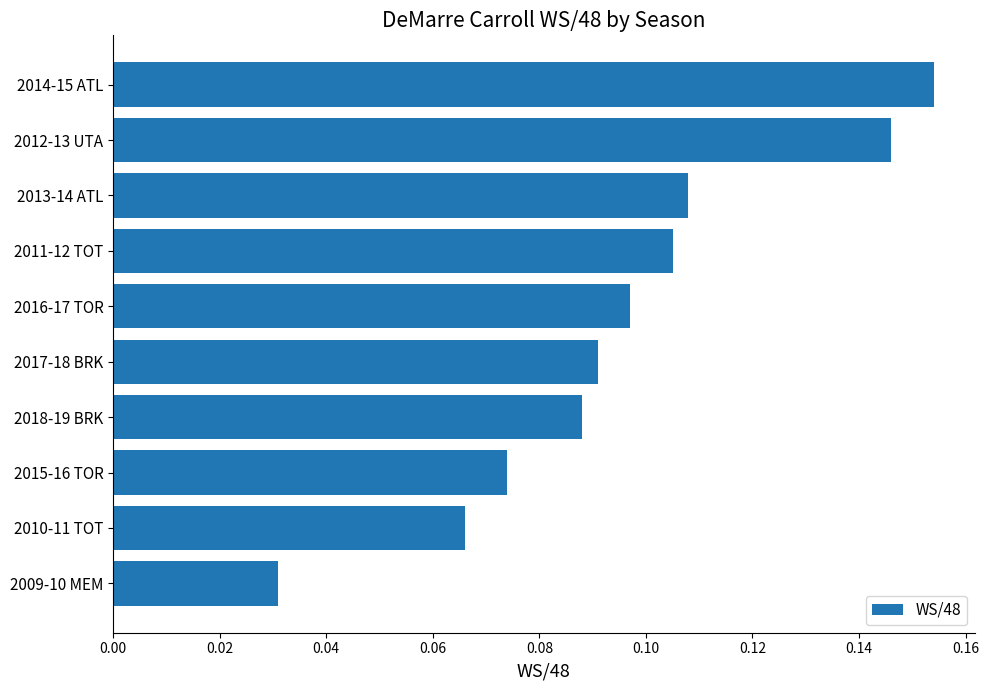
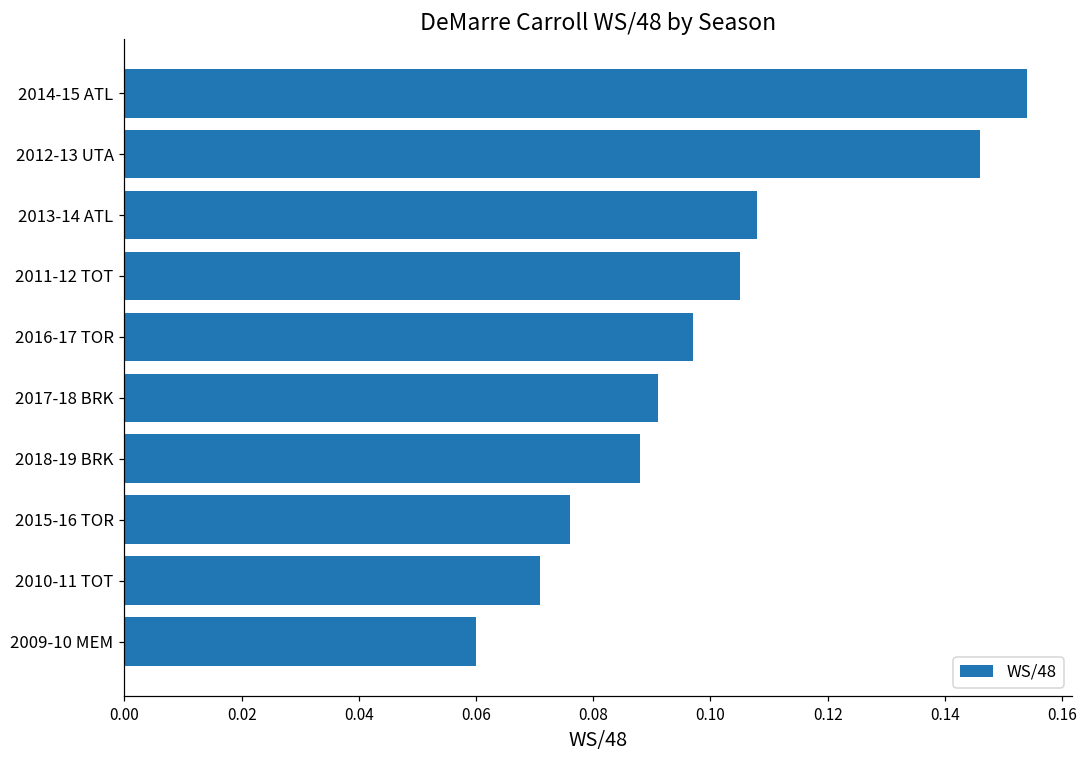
  {
    "2014-15 ATL": 0.154,
    "2012-13 UTA": 0.146,
    "2013-14 ATL": 0.108,
    "2011-12 TOT": 0.105,
    "2016-17 TOR": 0.097,
    "2017-18 BRK": 0.091,
    "2018-19 BRK": 0.088,
-   "2015-16 TOR": 0.074,
-   "2010-11 TOT": 0.066,
-   "2009-10 MEM": 0.031
+   "2015-16 TOR": 0.076,
+   "2010-11 TOT": 0.071,
+   "2009-10 MEM": 0.060
  }
